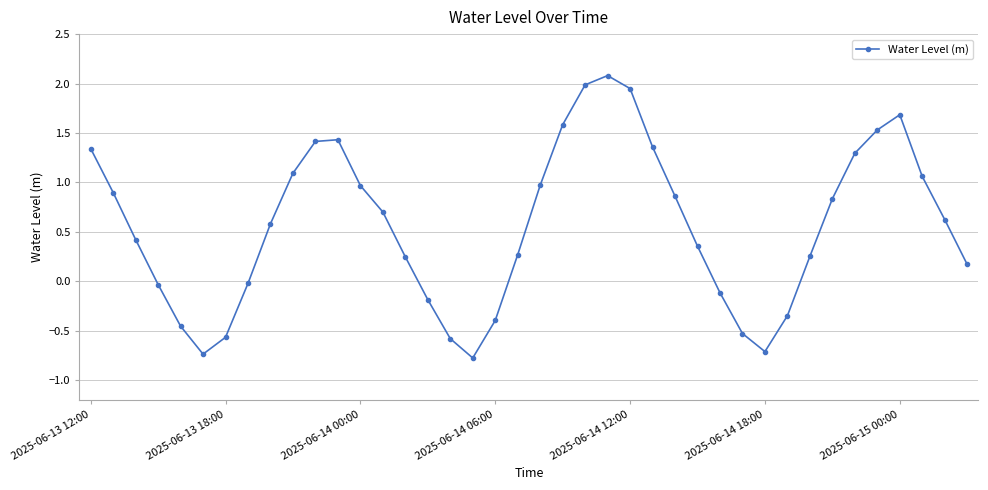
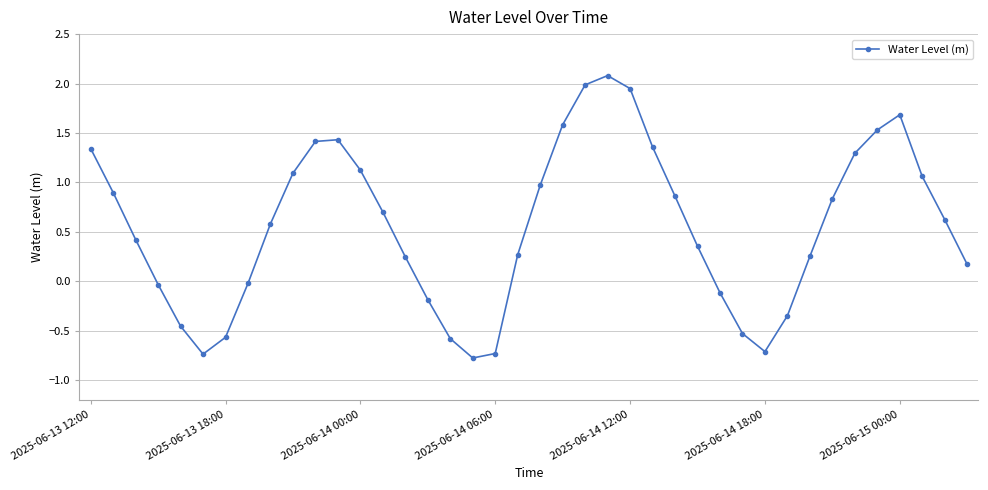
  {
    "2025-06-13 12:00": 1.3,
    "2025-06-13 18:00": -0.6,
-   "2025-06-14 00:00": 1.0,
-   "2025-06-14 06:00": -0.4,
+   "2025-06-14 00:00": 1.1,
+   "2025-06-14 06:00": -0.7,
    "2025-06-14 12:00": 1.9,
    "2025-06-14 18:00": -0.7,
    "2025-06-15 00:00": 1.7
  }
